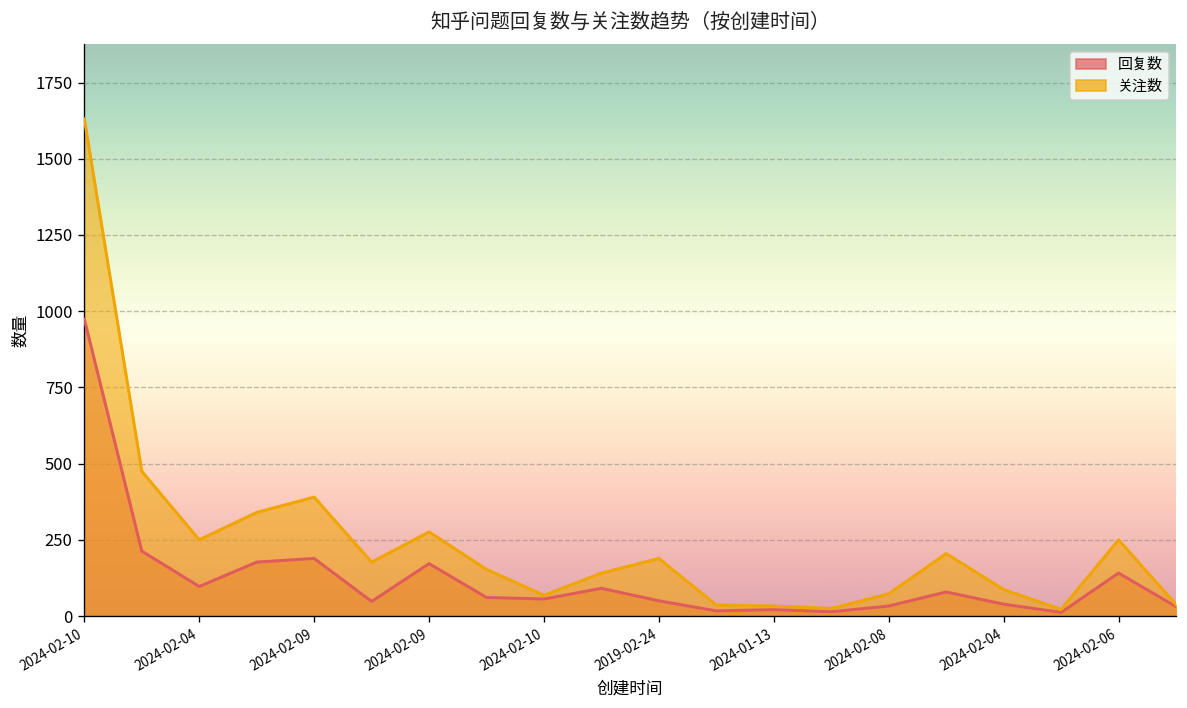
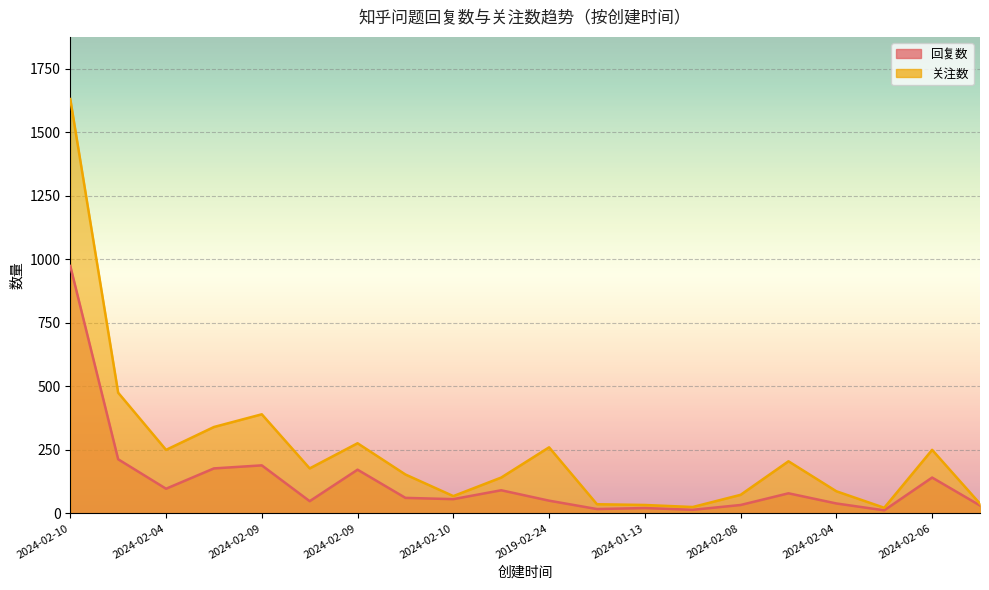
  {
    "回复数": {
      "2019-02-24": 50,
      "2024-01-13": 20
    },
    "关注数": {
-     "2019-02-24": 190,
+     "2019-02-24": 260,
      "2024-01-13": 30
    }
  }
